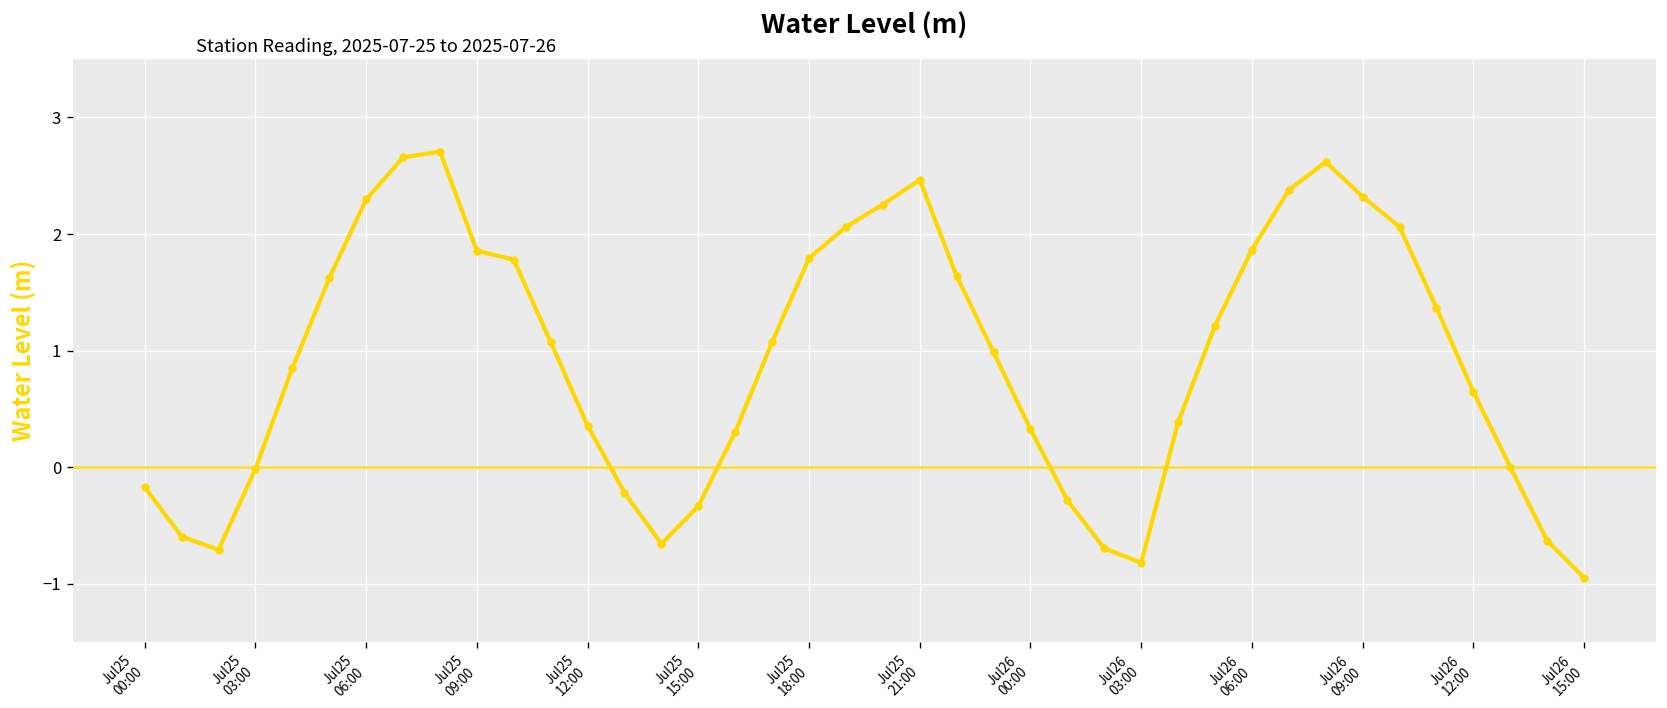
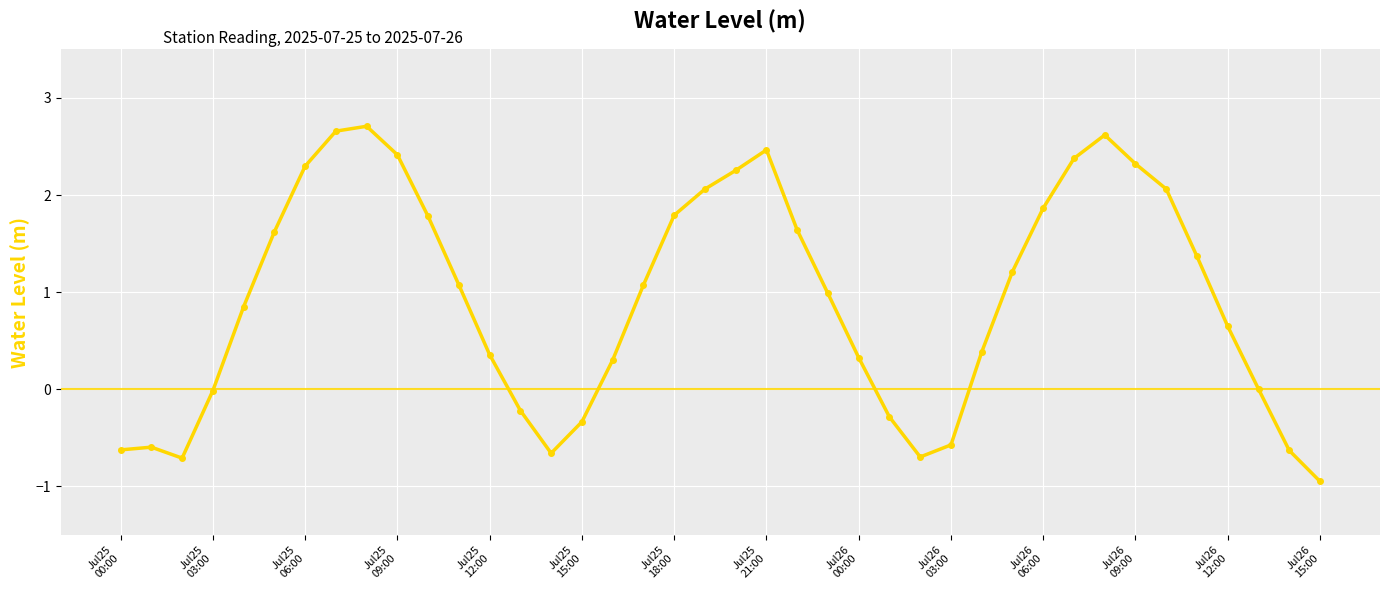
  {
-   "Jul25 00:00": -0.2,
+   "Jul25 00:00": -0.6,
    "Jul25 03:00": 0.0,
    "Jul25 06:00": 2.3,
-   "Jul25 09:00": 1.9,
+   "Jul25 09:00": 2.4,
    "Jul25 12:00": 0.4,
    "Jul25 15:00": -0.3,
    "Jul25 18:00": 1.8,
    "Jul25 21:00": 2.5,
    "Jul26 00:00": 0.3,
-   "Jul26 03:00": -0.8,
+   "Jul26 03:00": -0.6,
    "Jul26 06:00": 1.9,
    "Jul26 09:00": 2.3,
    "Jul26 12:00": 0.6,
    "Jul26 15:00": -0.9
  }
